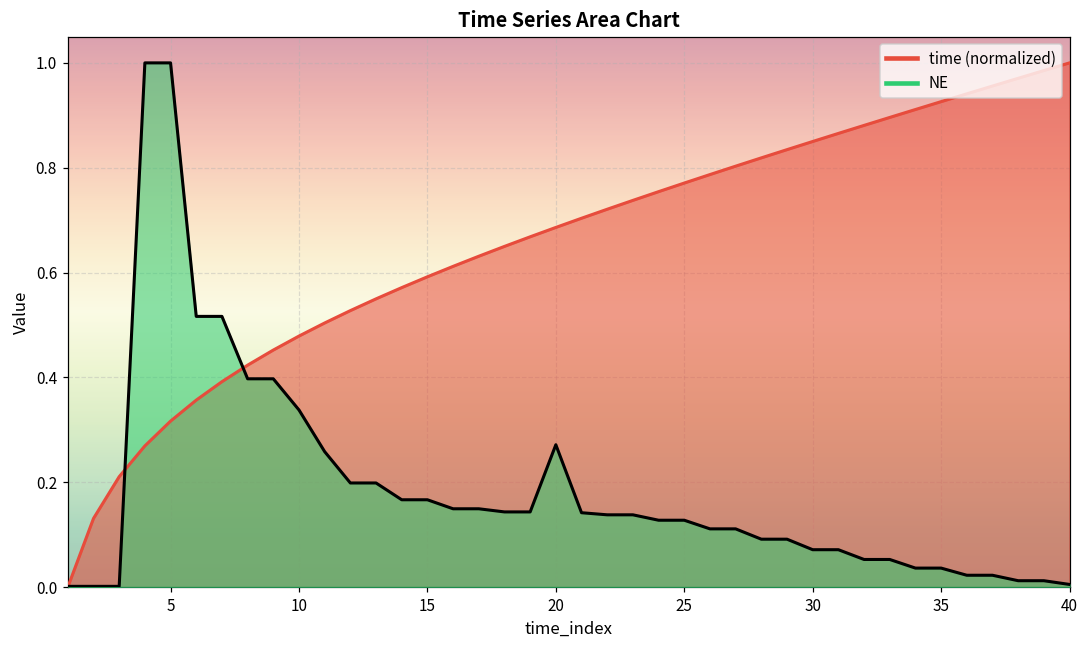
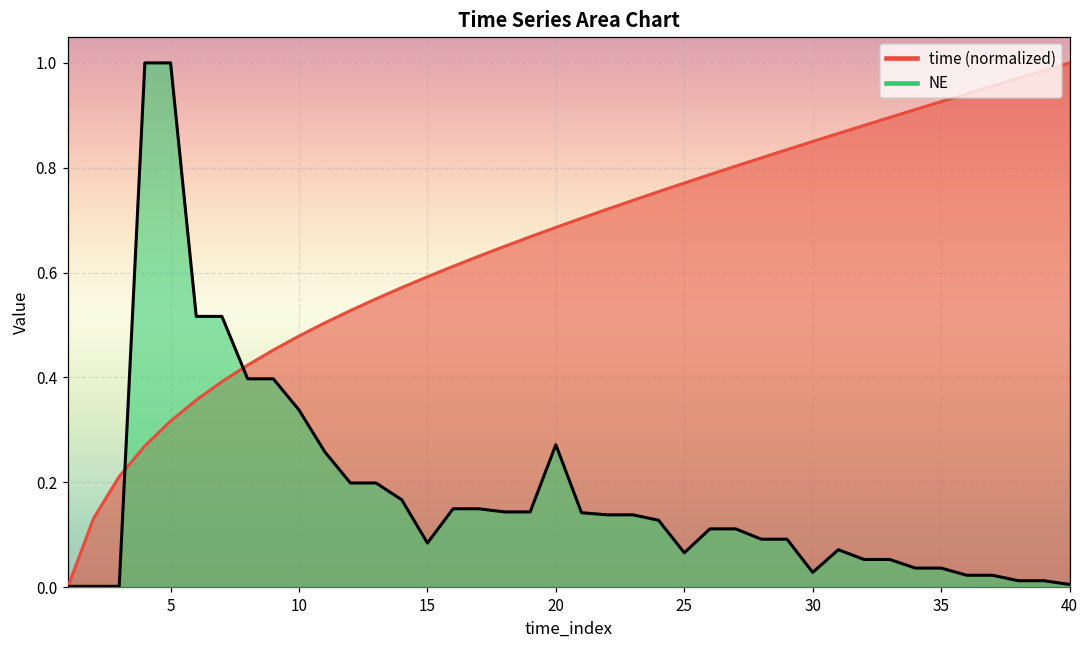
  {
    "NE": {
      "5": 1.00,
      "10": 0.34,
-     "15": 0.17,
+     "15": 0.08,
      "20": 0.27,
-     "25": 0.13,
-     "30": 0.07,
+     "25": 0.07,
+     "30": 0.03,
      "35": 0.04,
      "40": 0.01
    }
  }
